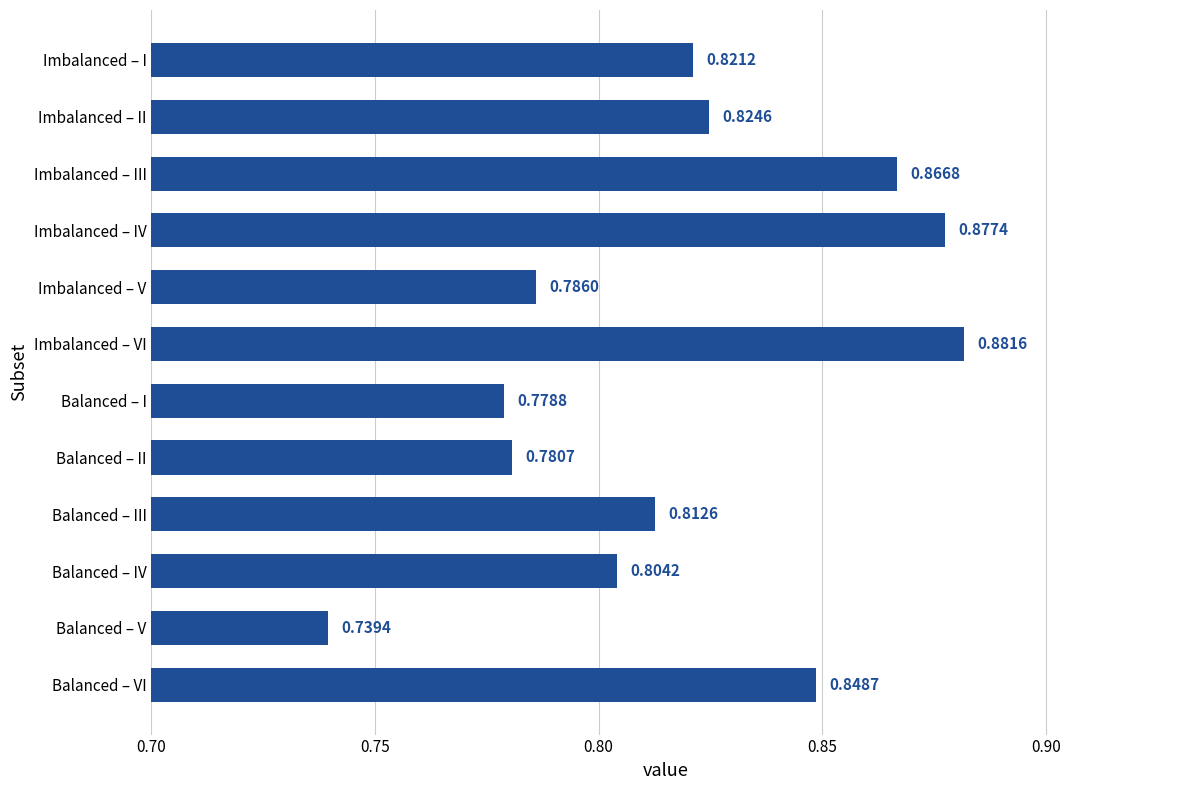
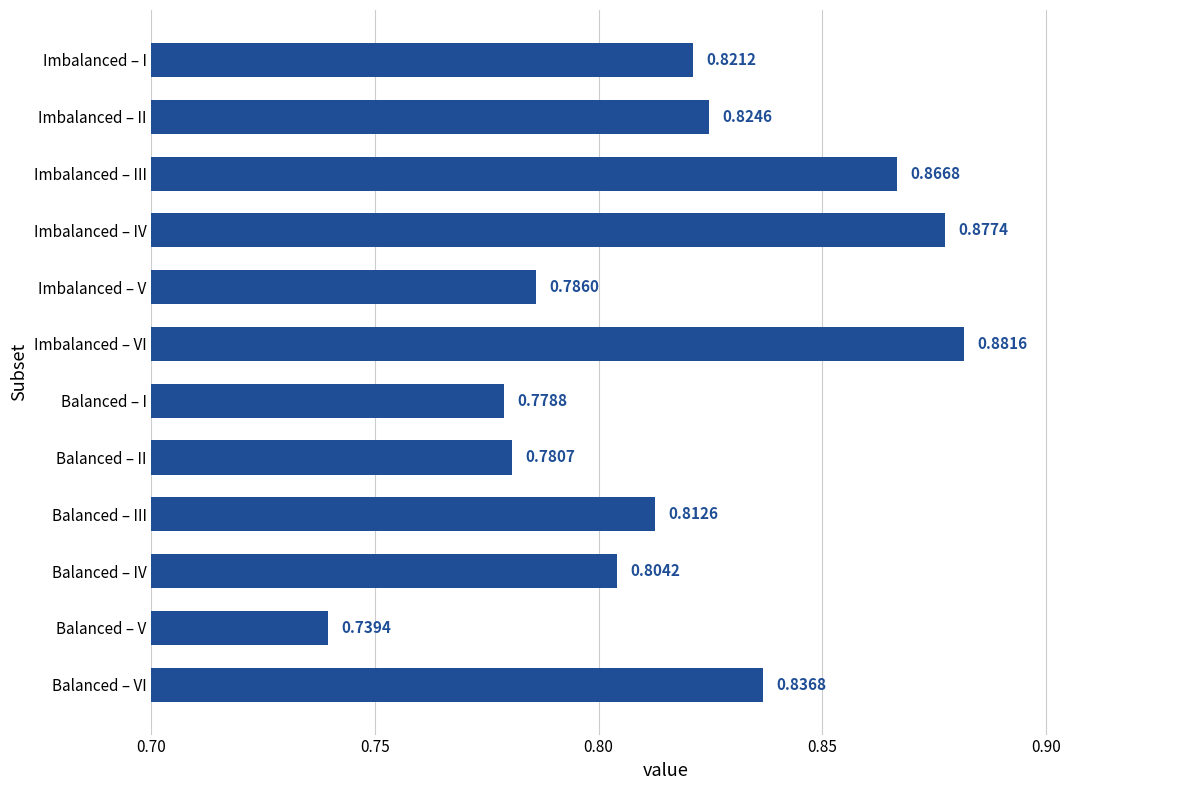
  {
    "Imbalanced – I": 0.8212,
    "Imbalanced – II": 0.8246,
    "Imbalanced – III": 0.8668,
    "Imbalanced – IV": 0.8774,
    "Imbalanced – V": 0.7860,
    "Imbalanced – VI": 0.8816,
    "Balanced – I": 0.7788,
    "Balanced – II": 0.7807,
    "Balanced – III": 0.8126,
    "Balanced – IV": 0.8042,
    "Balanced – V": 0.7394,
-   "Balanced – VI": 0.8487
+   "Balanced – VI": 0.8368
  }
